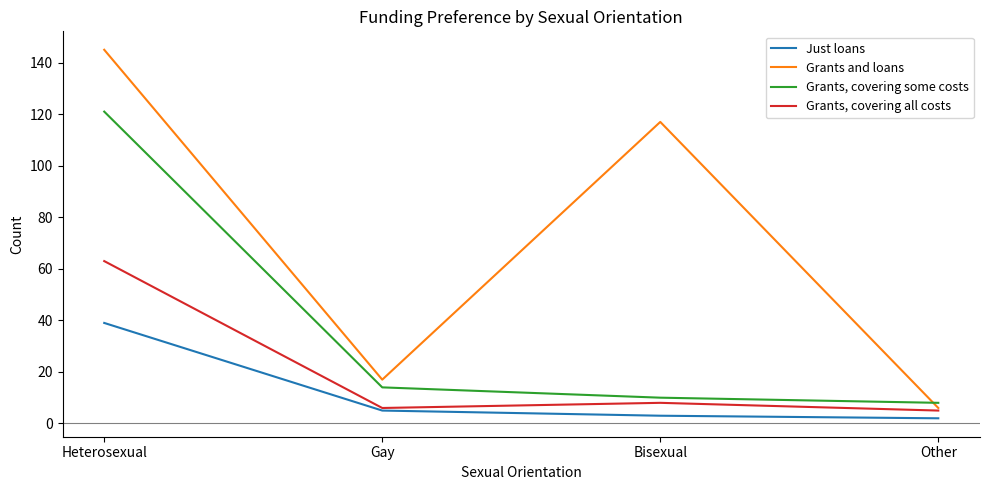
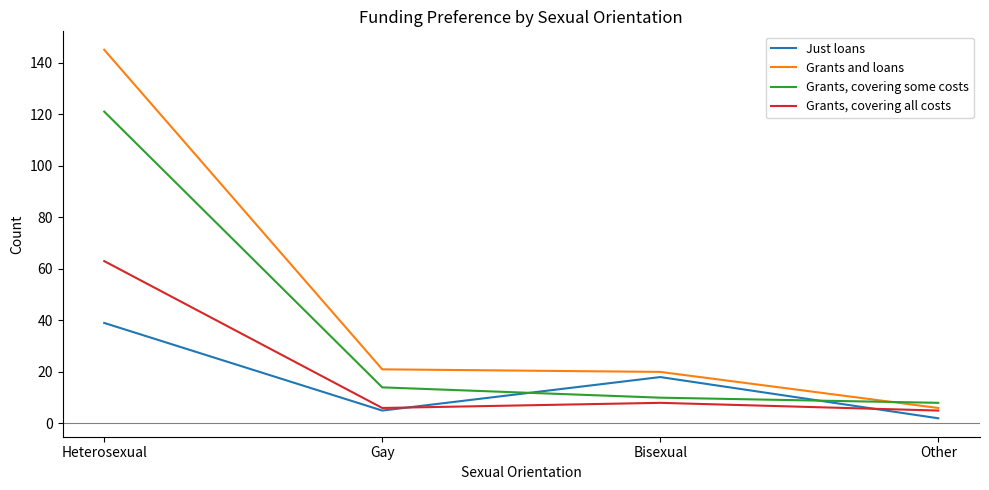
  {
    "Just loans": {
      "Heterosexual": 39,
      "Gay": 5,
-     "Bisexual": 3,
+     "Bisexual": 18,
      "Other": 2
    },
    "Grants and loans": {
      "Heterosexual": 145,
-     "Gay": 17,
-     "Bisexual": 117,
+     "Gay": 21,
+     "Bisexual": 20,
      "Other": 6
    },
    "Grants, covering some costs": {
      "Heterosexual": 121,
      "Gay": 14,
      "Bisexual": 10,
      "Other": 8
    },
    "Grants, covering all costs": {
      "Heterosexual": 63,
      "Gay": 6,
      "Bisexual": 8,
      "Other": 5
    }
  }
